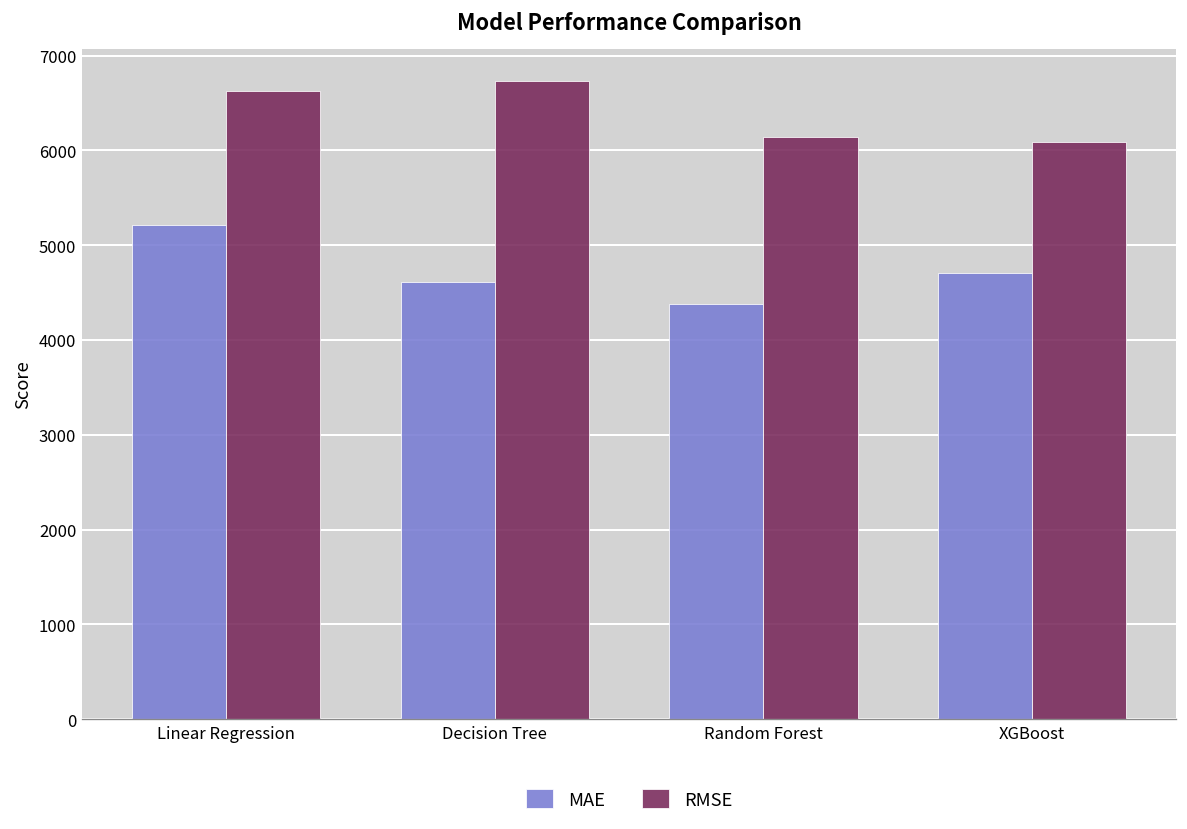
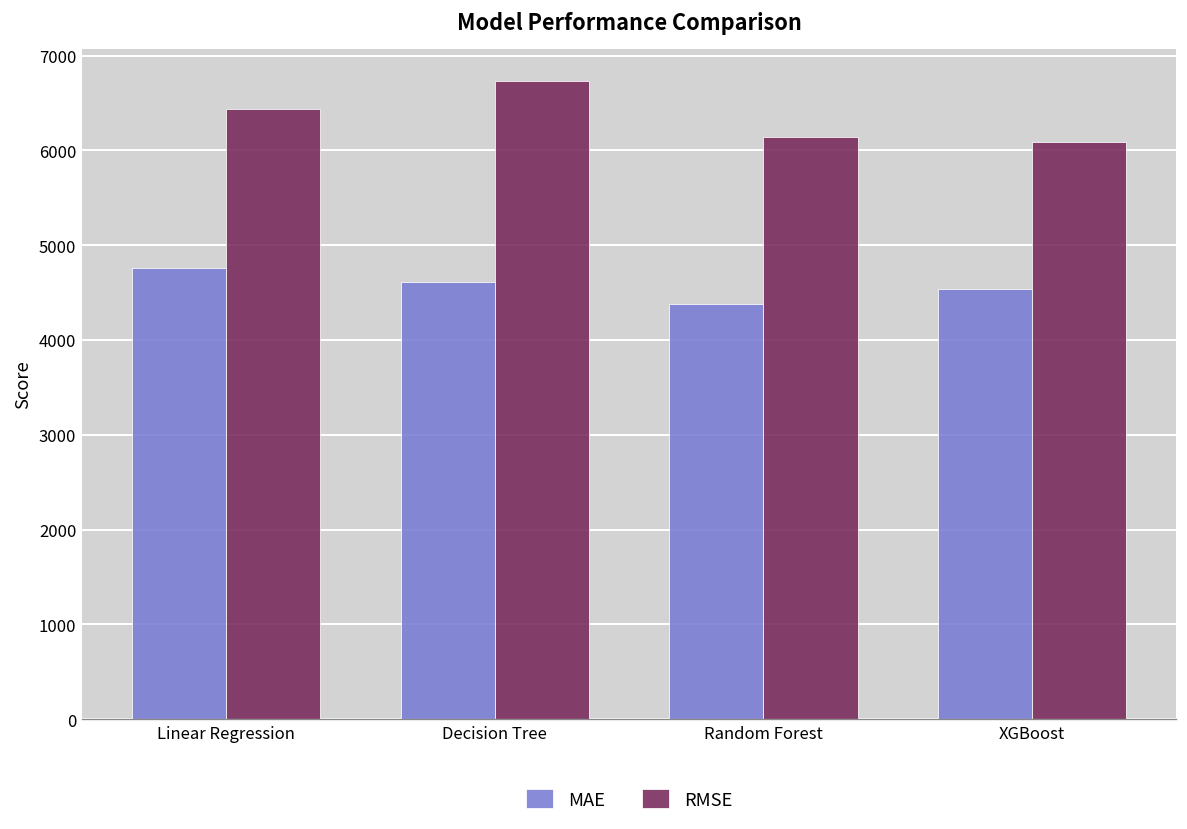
  {
    "MAE": {
-     "Linear Regression": 5200,
+     "Linear Regression": 4800,
      "Decision Tree": 4600,
      "Random Forest": 4400,
-     "XGBoost": 4700
+     "XGBoost": 4500
    },
    "RMSE": {
-     "Linear Regression": 6600,
+     "Linear Regression": 6400,
      "Decision Tree": 6700,
      "Random Forest": 6100,
      "XGBoost": 6100
    }
  }
